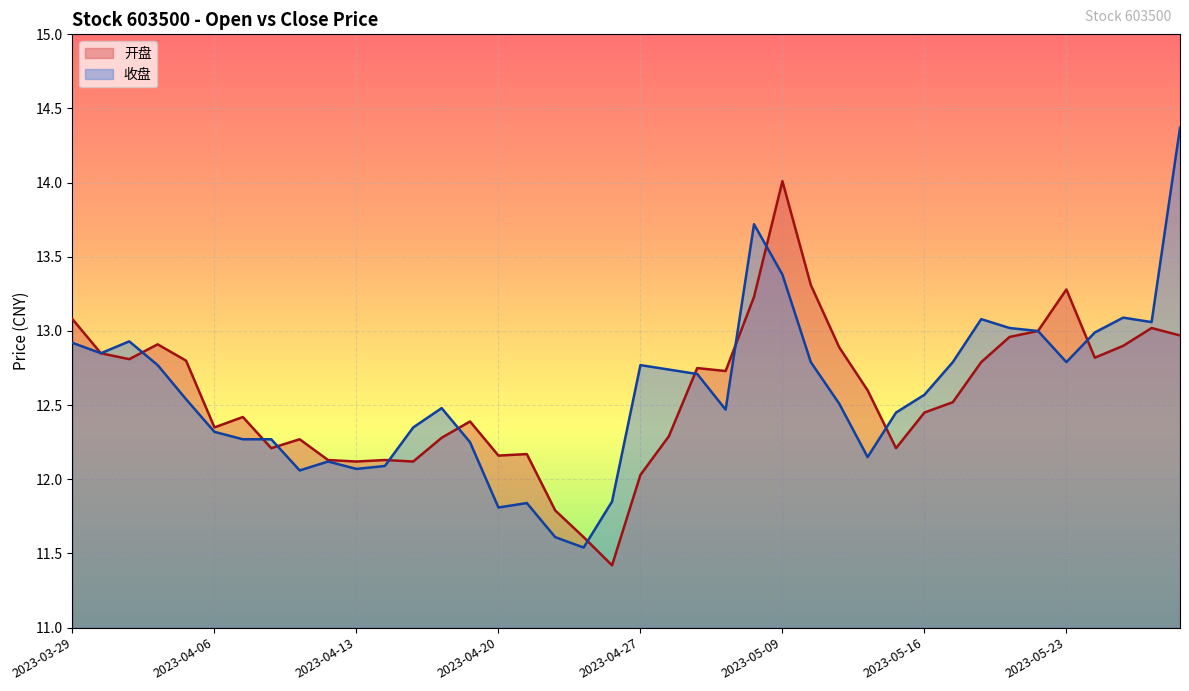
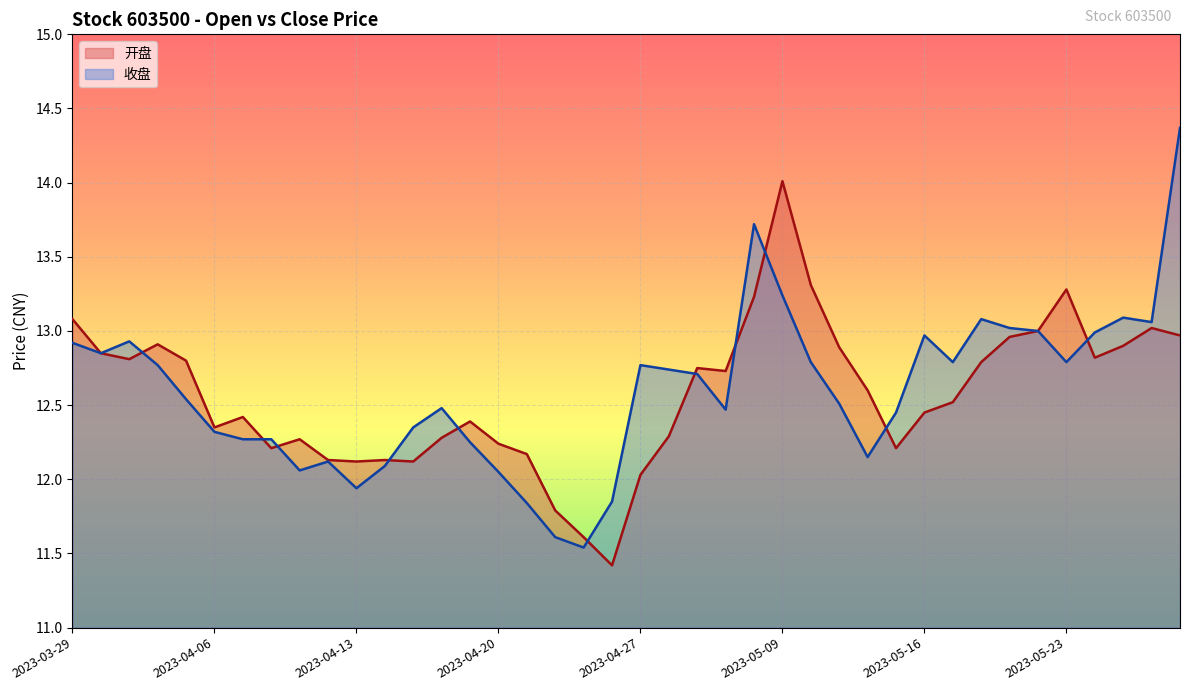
  {
    "开盘": {
      "2023-03-29": 13.08,
      "2023-04-06": 12.35,
      "2023-04-13": 12.12,
-     "2023-04-20": 12.16,
+     "2023-04-20": 12.24,
      "2023-04-27": 12.03,
      "2023-05-09": 14.01,
      "2023-05-16": 12.45,
      "2023-05-23": 13.28
    },
    "收盘": {
      "2023-03-29": 12.92,
      "2023-04-06": 12.32,
-     "2023-04-13": 12.07,
-     "2023-04-20": 11.81,
+     "2023-04-13": 11.94,
+     "2023-04-20": 12.05,
      "2023-04-27": 12.77,
-     "2023-05-09": 13.38,
-     "2023-05-16": 12.57,
+     "2023-05-09": 13.24,
+     "2023-05-16": 12.97,
      "2023-05-23": 12.79
    }
  }
